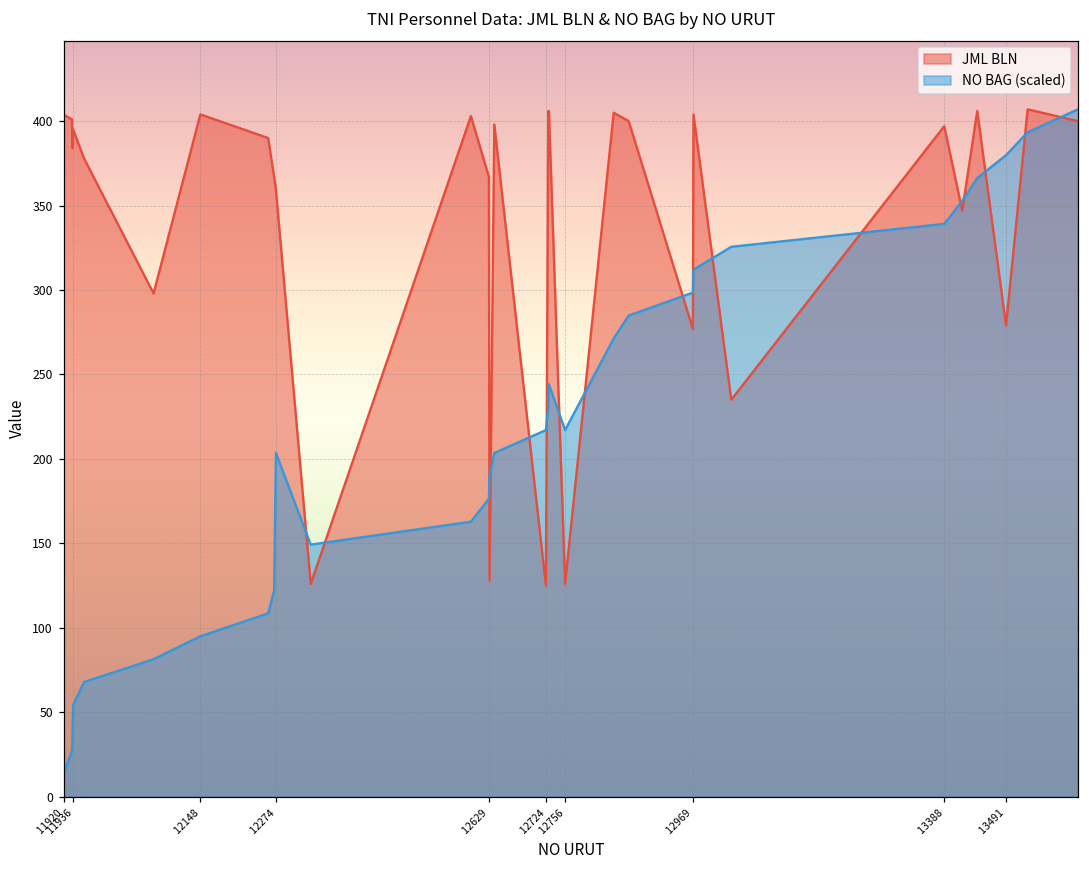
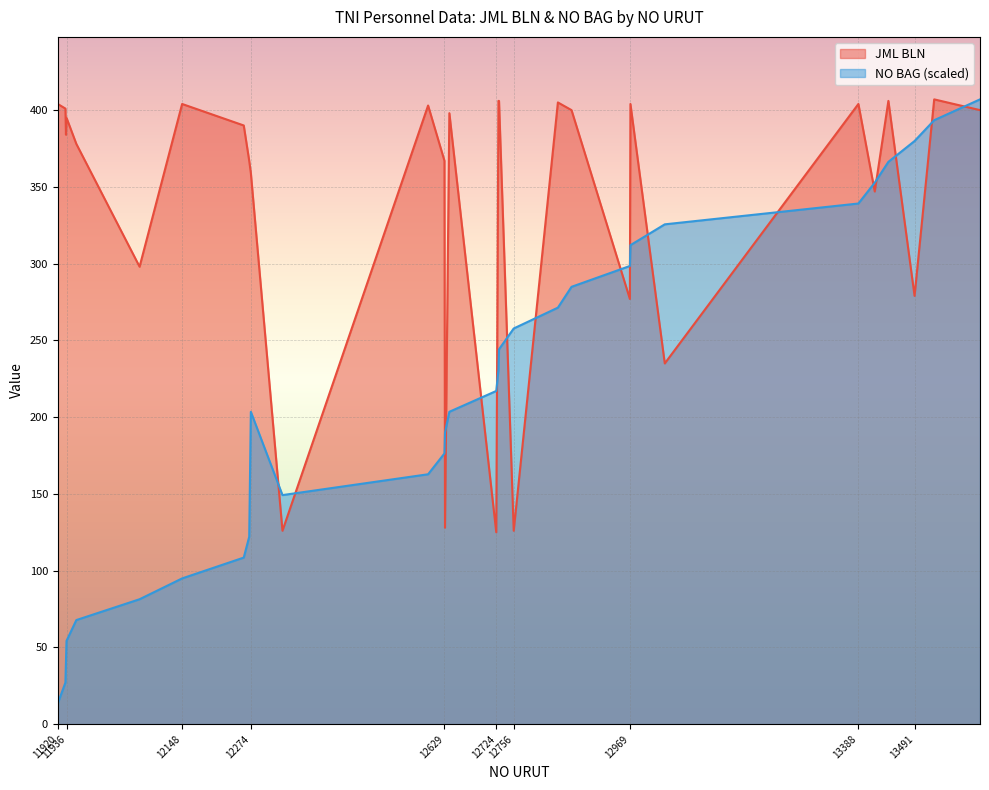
  {
    "JML BLN": {
      "11920": 404,
      "11936": 395,
      "12148": 404,
      "12274": 359,
      "12629": 367,
      "12724": 125,
      "12756": 126,
      "12969": 277,
-     "13388": 397,
+     "13388": 404,
      "13491": 279
    },
    "NO BAG (scaled)": {
      "11920": 14,
      "11936": 54,
      "12148": 95,
      "12274": 204,
      "12629": 176,
      "12724": 217,
-     "12756": 217,
+     "12756": 258,
      "12969": 298,
      "13388": 339,
      "13491": 380
    }
  }
